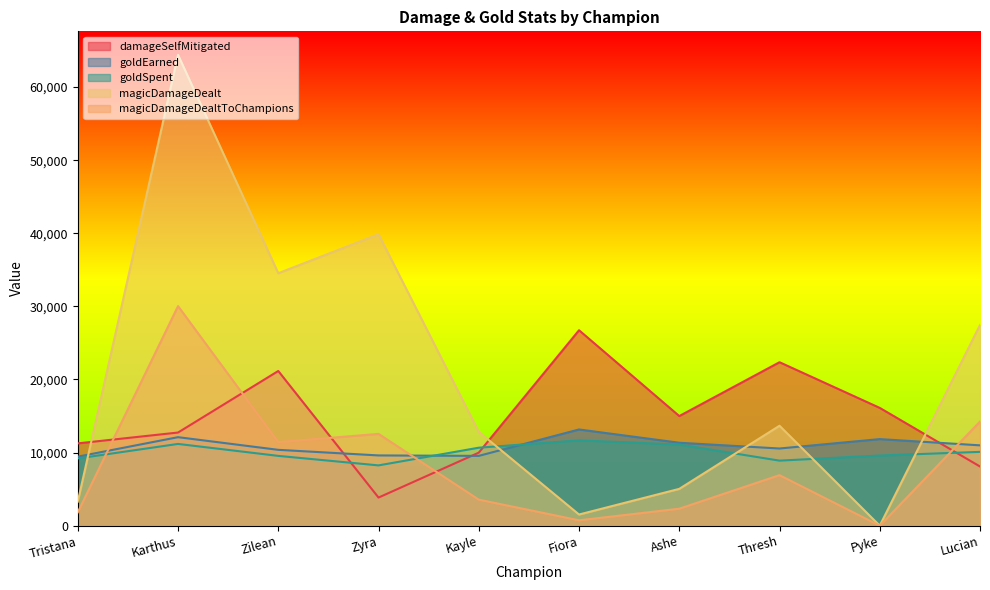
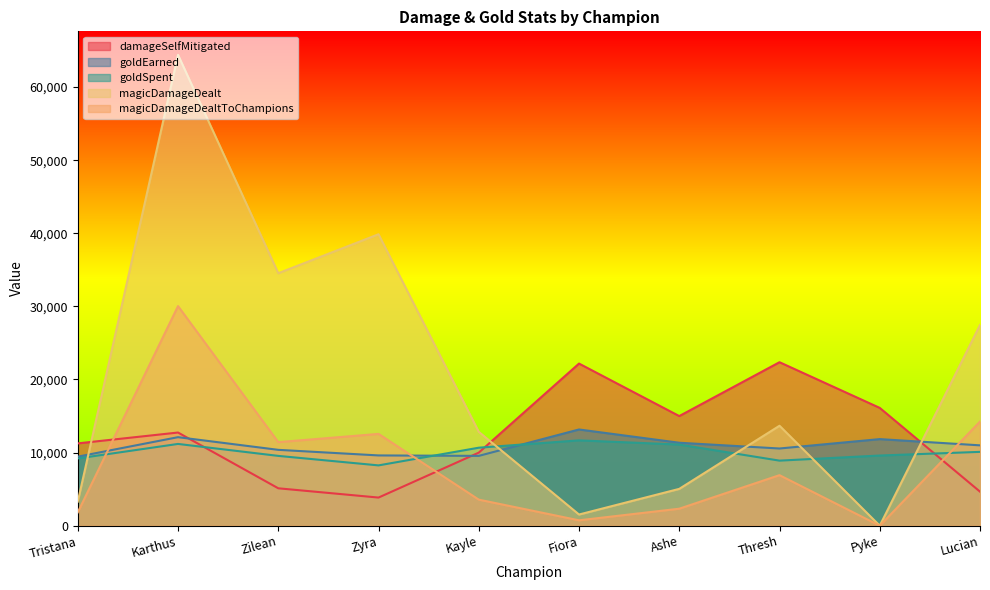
  {
    "damageSelfMitigated": {
      "Tristana": "11,000",
      "Karthus": "13,000",
-     "Zilean": "21,000",
+     "Zilean": "5,000",
      "Zyra": "4,000",
      "Kayle": "10,000",
-     "Fiora": "27,000",
+     "Fiora": "22,000",
      "Ashe": "15,000",
      "Thresh": "22,000",
      "Pyke": "16,000",
-     "Lucian": "8,000"
+     "Lucian": "5,000"
    }
  }
